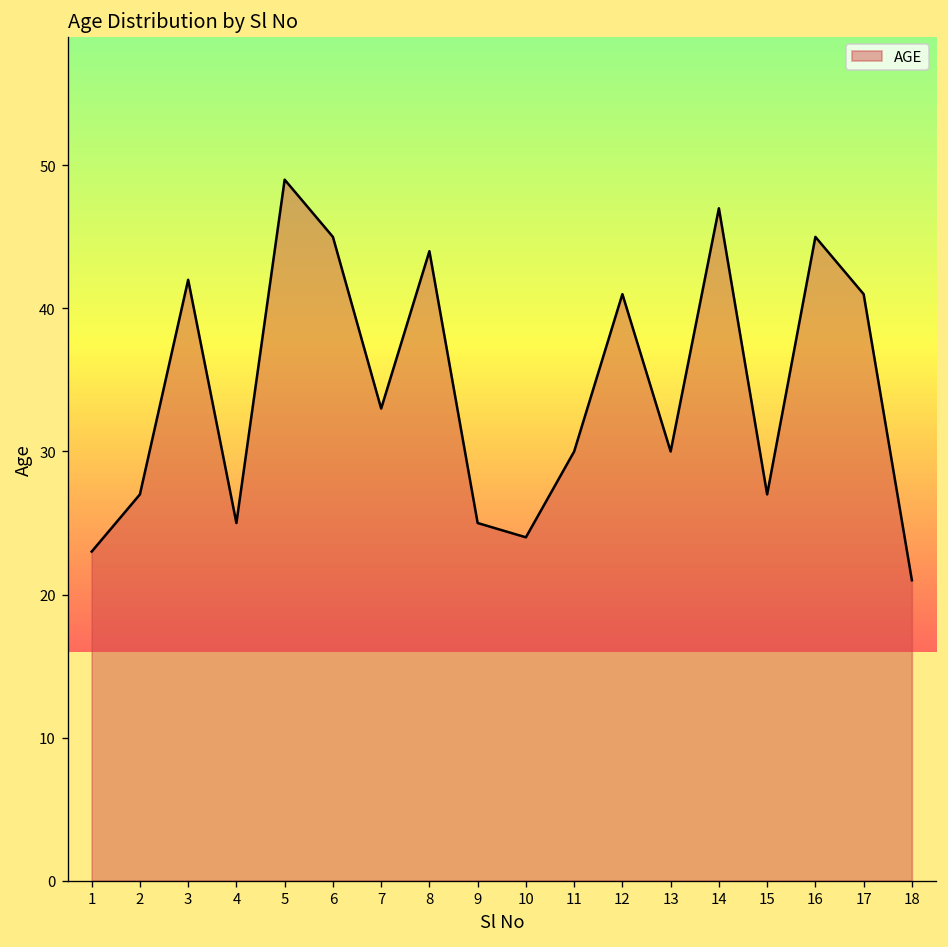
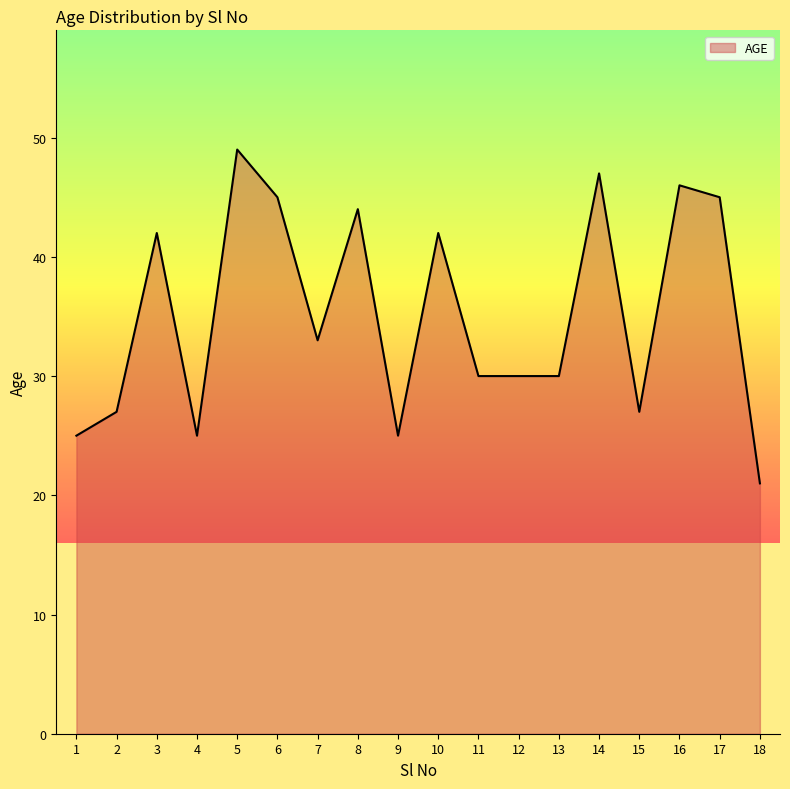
  {
-   "1": 23,
+   "1": 25,
    "2": 27,
    "3": 42,
    "4": 25,
    "5": 49,
    "6": 45,
    "7": 33,
    "8": 44,
    "9": 25,
-   "10": 24,
+   "10": 42,
    "11": 30,
-   "12": 41,
+   "12": 30,
    "13": 30,
    "14": 47,
    "15": 27,
-   "16": 45,
-   "17": 41,
+   "16": 46,
+   "17": 45,
    "18": 21
  }
